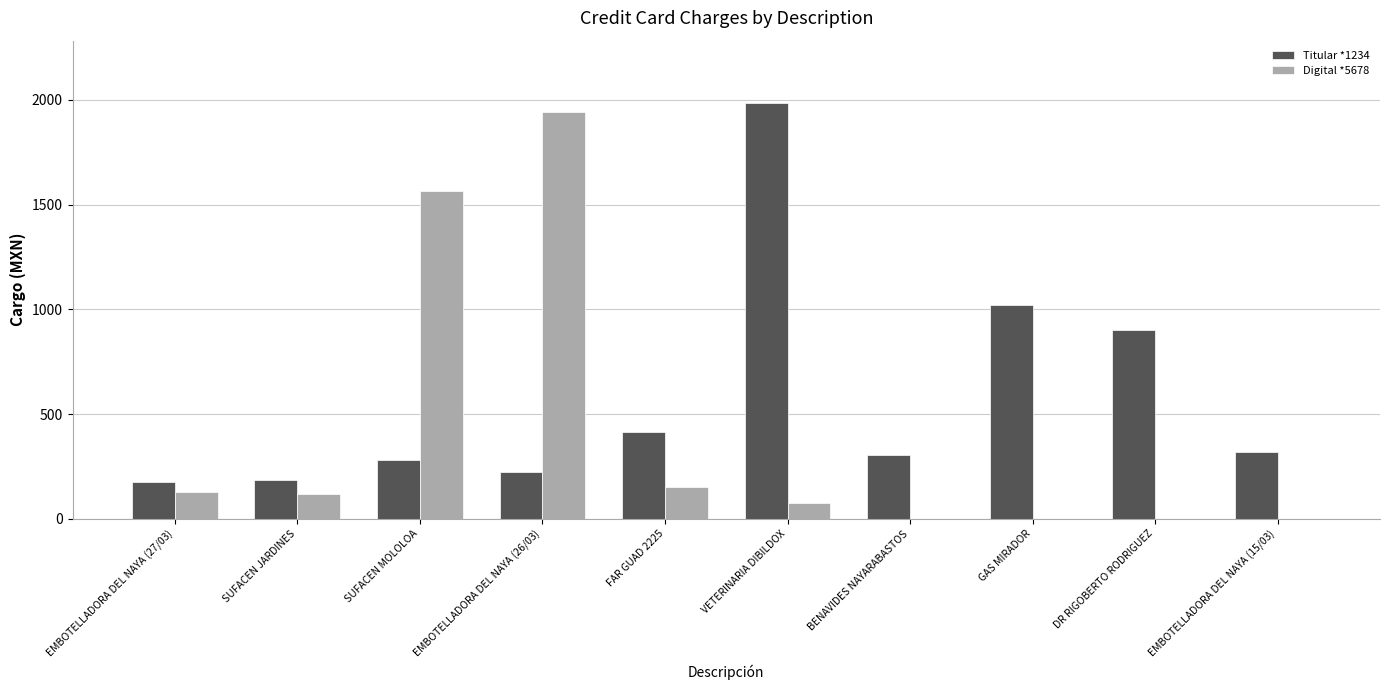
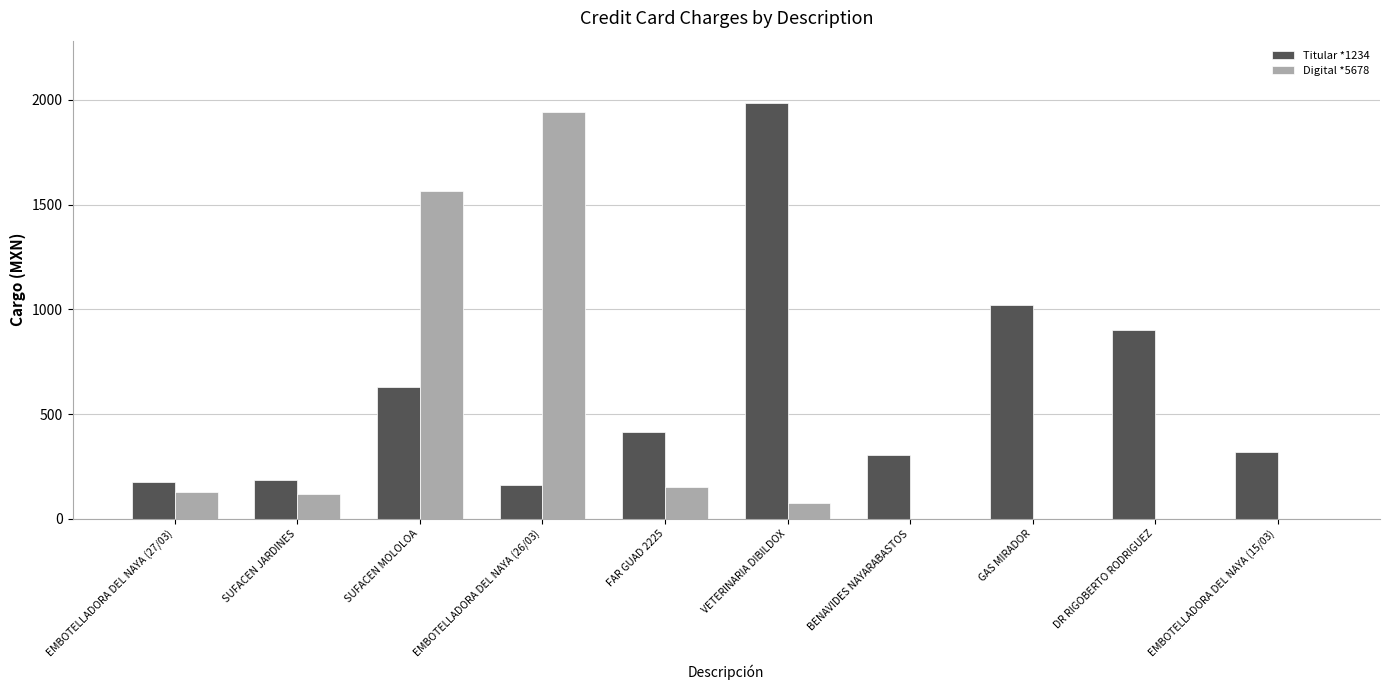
  {
    "Titular *1234": {
      "EMBOTELLADORA DEL NAYA (27/03)": 170,
      "SUFACEN JARDINES": 190,
-     "SUFACEN MOLOLOA": 280,
-     "EMBOTELLADORA DEL NAYA (26/03)": 220,
+     "SUFACEN MOLOLOA": 630,
+     "EMBOTELLADORA DEL NAYA (26/03)": 160,
      "FAR GUAD 2225": 410,
      "VETERINARIA DIBILDOX": 1990,
      "BENAVIDES NAYARABASTOS": 310,
      "GAS MIRADOR": 1020,
      "DR RIGOBERTO RODRIGUEZ": 900,
      "EMBOTELLADORA DEL NAYA (15/03)": 320
    },
    "Digital *5678": {
      "EMBOTELLADORA DEL NAYA (27/03)": 130,
      "SUFACEN JARDINES": 120,
      "SUFACEN MOLOLOA": 1560,
      "EMBOTELLADORA DEL NAYA (26/03)": 1940,
      "FAR GUAD 2225": 150,
      "VETERINARIA DIBILDOX": 80,
      "BENAVIDES NAYARABASTOS": 0,
      "GAS MIRADOR": 0,
      "DR RIGOBERTO RODRIGUEZ": 0,
      "EMBOTELLADORA DEL NAYA (15/03)": 0
    }
  }
